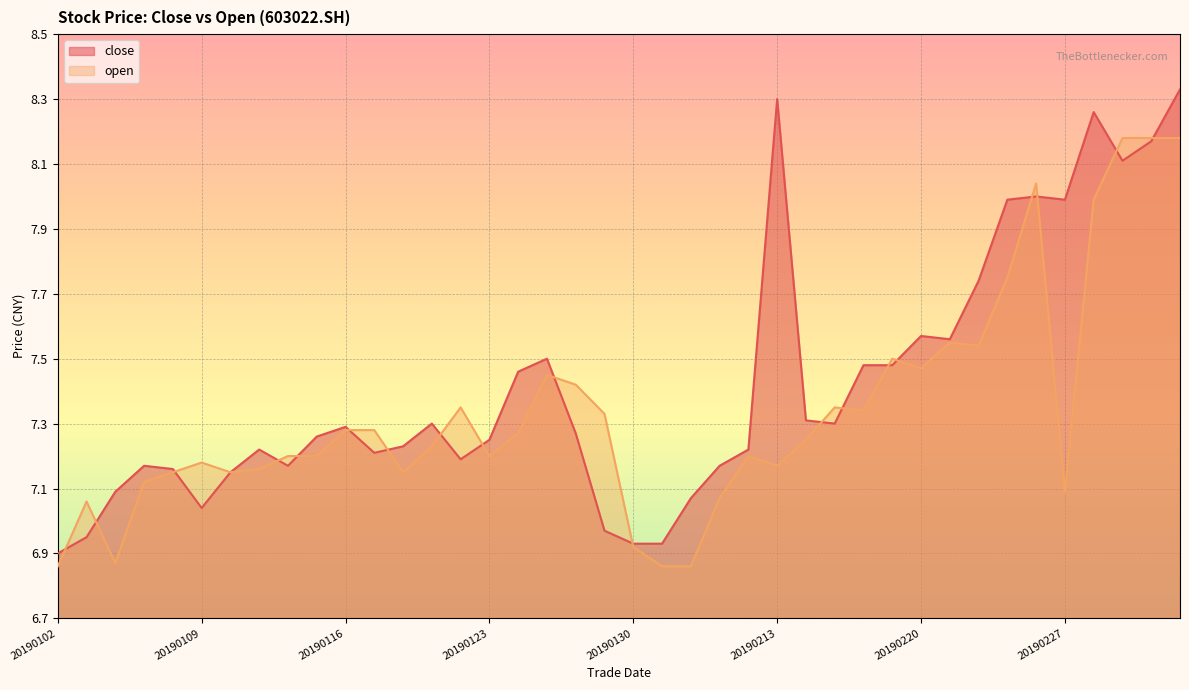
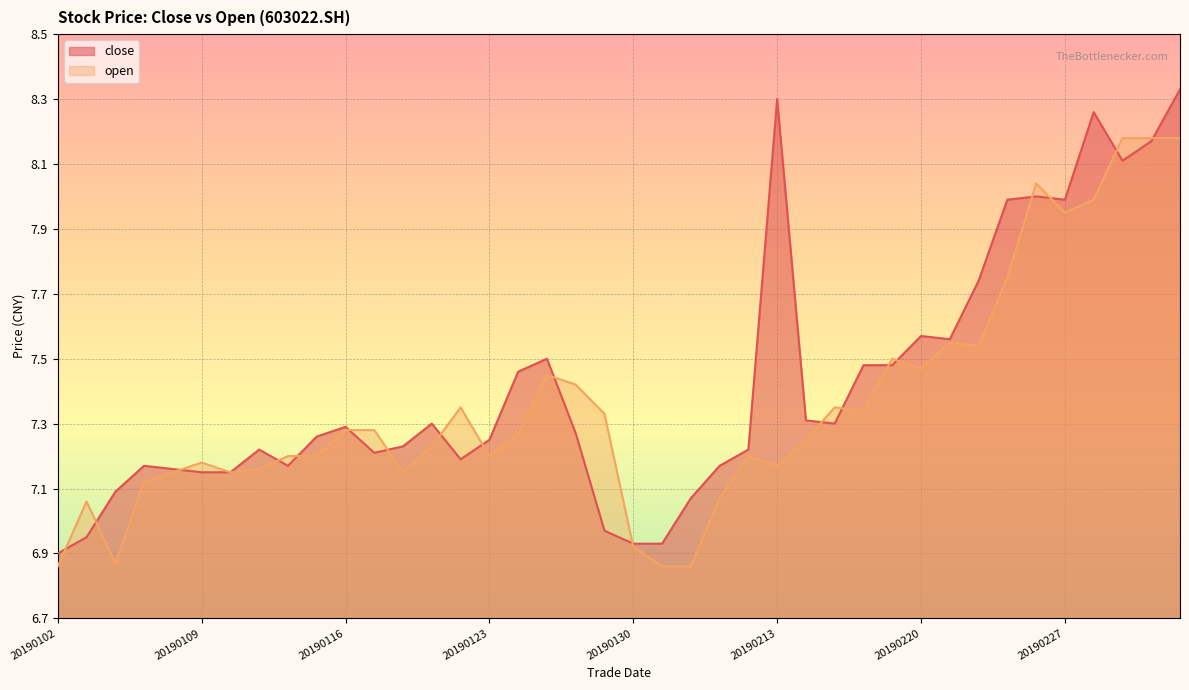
  {
    "close": {
      "20190102": 6.90,
-     "20190109": 7.04,
+     "20190109": 7.15,
      "20190116": 7.29,
      "20190123": 7.25,
      "20190130": 6.93,
      "20190213": 8.30,
      "20190220": 7.57,
      "20190227": 7.99
    },
    "open": {
      "20190102": 6.86,
      "20190109": 7.18,
      "20190116": 7.28,
      "20190123": 7.20,
      "20190130": 6.92,
      "20190213": 7.17,
      "20190220": 7.47,
-     "20190227": 7.09
+     "20190227": 7.95
    }
  }
